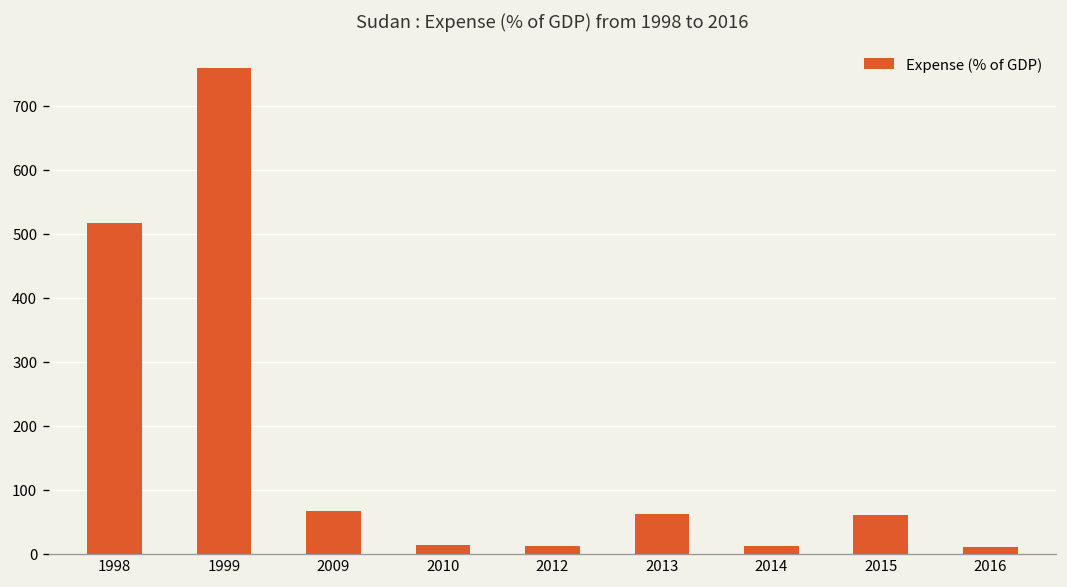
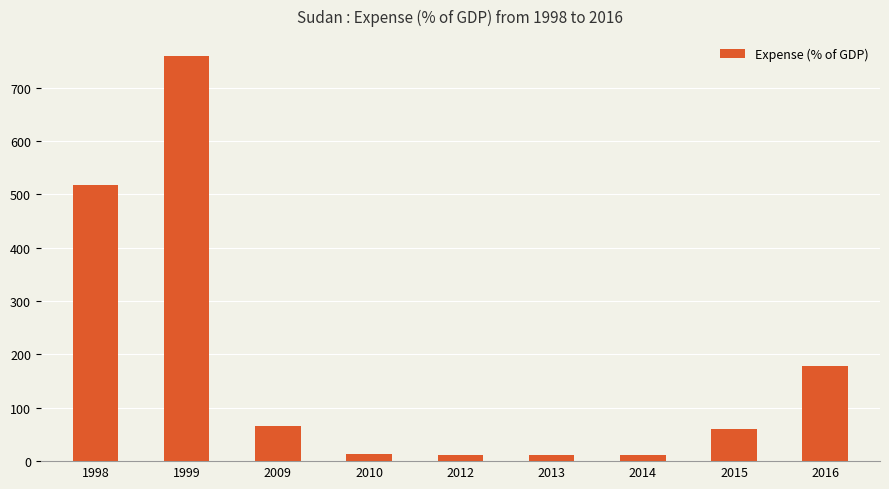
  {
    "1998": 520,
    "1999": 760,
    "2009": 70,
    "2010": 10,
    "2012": 10,
-   "2013": 60,
+   "2013": 10,
    "2014": 10,
    "2015": 60,
-   "2016": 10
+   "2016": 180
  }
